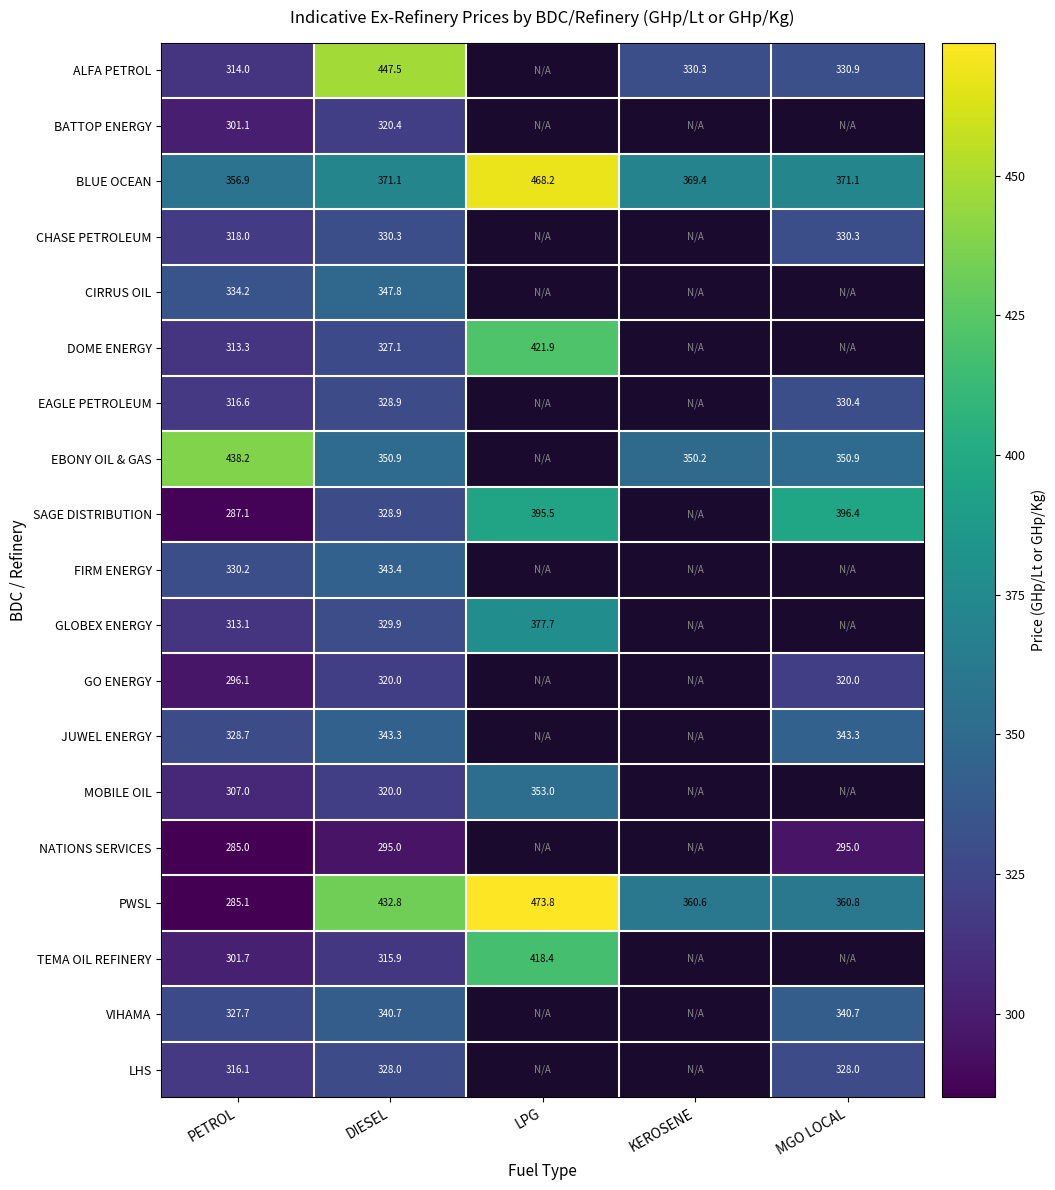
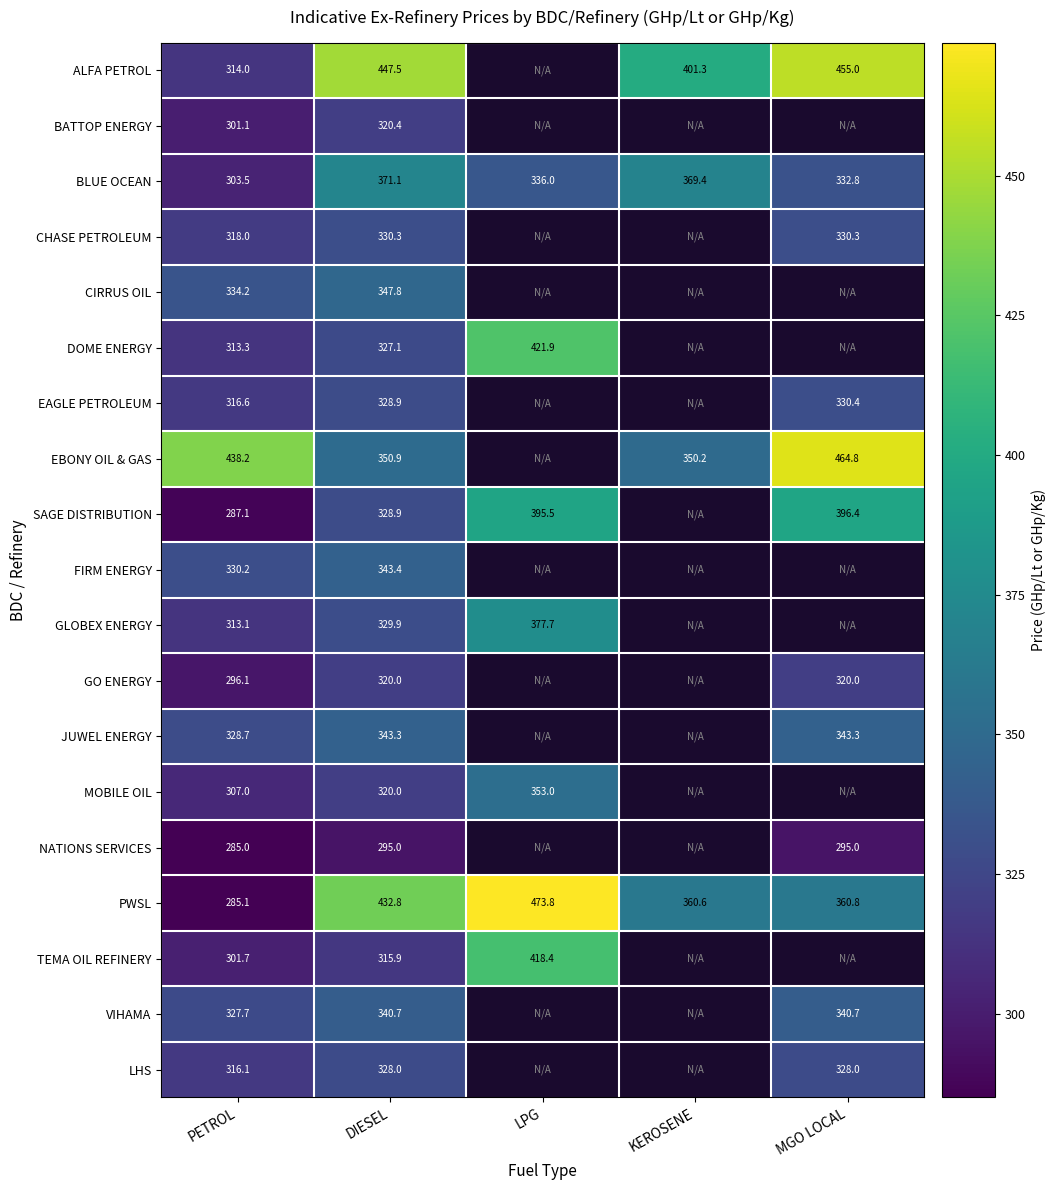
  {
    "ALFA PETROL": {
      "PETROL": 314.0,
      "DIESEL": 447.5,
-     "KEROSENE": 330.3,
-     "MGO LOCAL": 330.9
+     "KEROSENE": 401.3,
+     "MGO LOCAL": 455.0
    },
    "BATTOP ENERGY": {
      "PETROL": 301.1,
      "DIESEL": 320.4
    },
    "BLUE OCEAN": {
-     "PETROL": 356.9,
+     "PETROL": 303.5,
      "DIESEL": 371.1,
-     "LPG": 468.2,
+     "LPG": 336.0,
      "KEROSENE": 369.4,
-     "MGO LOCAL": 371.1
+     "MGO LOCAL": 332.8
    },
    "CHASE PETROLEUM": {
      "PETROL": 318.0,
      "DIESEL": 330.3,
      "MGO LOCAL": 330.3
    },
    "CIRRUS OIL": {
      "PETROL": 334.2,
      "DIESEL": 347.8
    },
    "DOME ENERGY": {
      "PETROL": 313.3,
      "DIESEL": 327.1,
      "LPG": 421.9
    },
    "EAGLE PETROLEUM": {
      "PETROL": 316.6,
      "DIESEL": 328.9,
      "MGO LOCAL": 330.4
    },
    "EBONY OIL & GAS": {
      "PETROL": 438.2,
      "DIESEL": 350.9,
      "KEROSENE": 350.2,
-     "MGO LOCAL": 350.9
+     "MGO LOCAL": 464.8
    },
    "SAGE DISTRIBUTION": {
      "PETROL": 287.1,
      "DIESEL": 328.9,
      "LPG": 395.5,
      "MGO LOCAL": 396.4
    },
    "FIRM ENERGY": {
      "PETROL": 330.2,
      "DIESEL": 343.4
    },
    "GLOBEX ENERGY": {
      "PETROL": 313.1,
      "DIESEL": 329.9,
      "LPG": 377.7
    },
    "GO ENERGY": {
      "PETROL": 296.1,
      "DIESEL": 320.0,
      "MGO LOCAL": 320.0
    },
    "JUWEL ENERGY": {
      "PETROL": 328.7,
      "DIESEL": 343.3,
      "MGO LOCAL": 343.3
    },
    "MOBILE OIL": {
      "PETROL": 307.0,
      "DIESEL": 320.0,
      "LPG": 353.0
    },
    "NATIONS SERVICES": {
      "PETROL": 285.0,
      "DIESEL": 295.0,
      "MGO LOCAL": 295.0
    },
    "PWSL": {
      "PETROL": 285.1,
      "DIESEL": 432.8,
      "LPG": 473.8,
      "KEROSENE": 360.6,
      "MGO LOCAL": 360.8
    },
    "TEMA OIL REFINERY": {
      "PETROL": 301.7,
      "DIESEL": 315.9,
      "LPG": 418.4
    },
    "VIHAMA": {
      "PETROL": 327.7,
      "DIESEL": 340.7,
      "MGO LOCAL": 340.7
    },
    "LHS": {
      "PETROL": 316.1,
      "DIESEL": 328.0,
      "MGO LOCAL": 328.0
    }
  }
